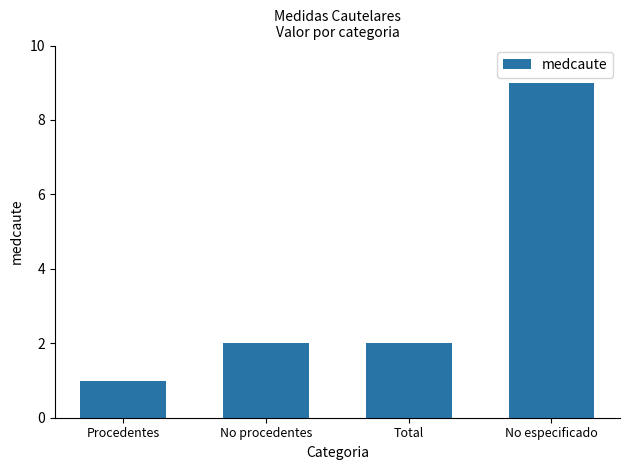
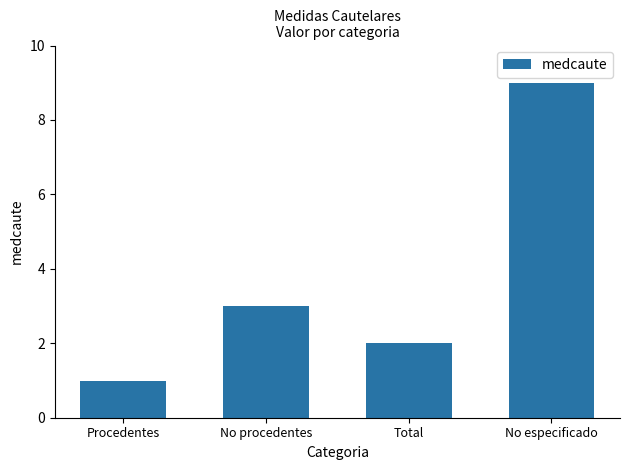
  {
    "Procedentes": 1,
-   "No procedentes": 2,
+   "No procedentes": 3,
    "Total": 2,
    "No especificado": 9
  }
